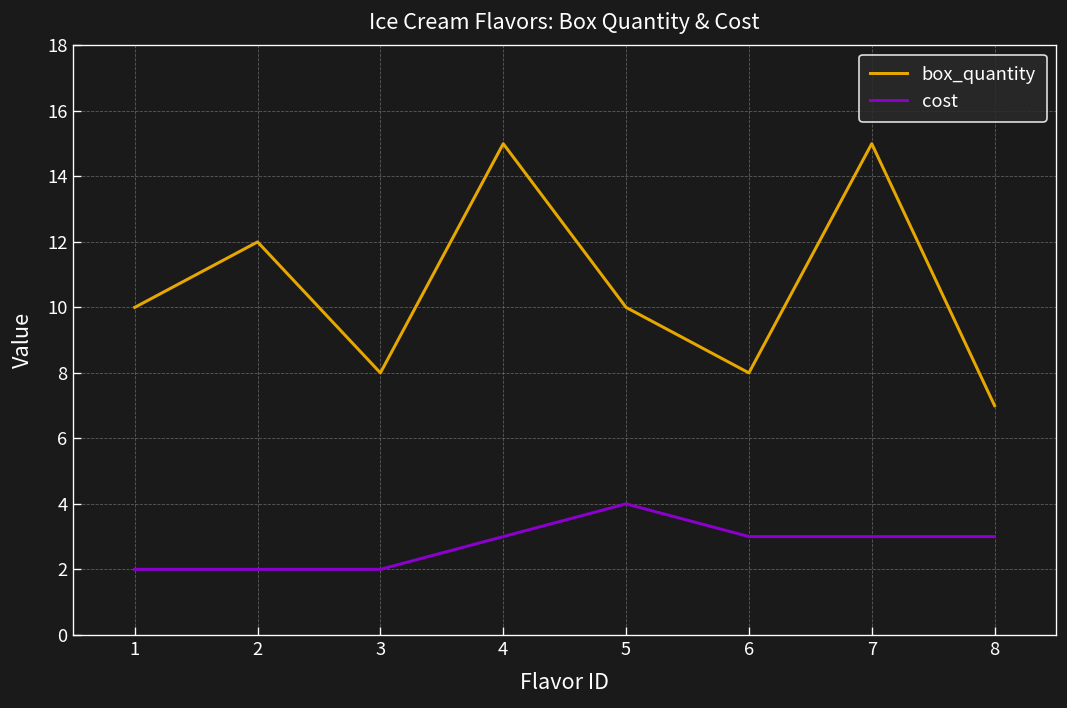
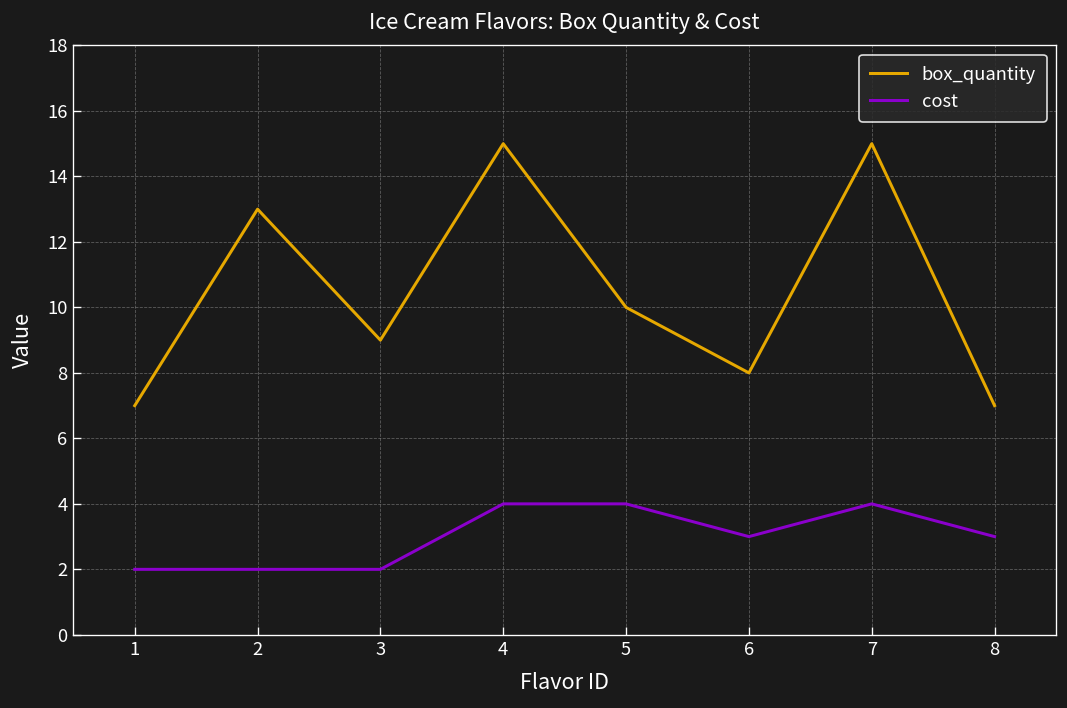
  {
    "box_quantity": {
-     "1": 10,
-     "2": 12,
-     "3": 8,
+     "1": 7,
+     "2": 13,
+     "3": 9,
      "4": 15,
      "5": 10,
      "6": 8,
      "7": 15,
      "8": 7
    },
    "cost": {
      "1": 2,
      "2": 2,
      "3": 2,
-     "4": 3,
+     "4": 4,
      "5": 4,
      "6": 3,
-     "7": 3,
+     "7": 4,
      "8": 3
    }
  }
